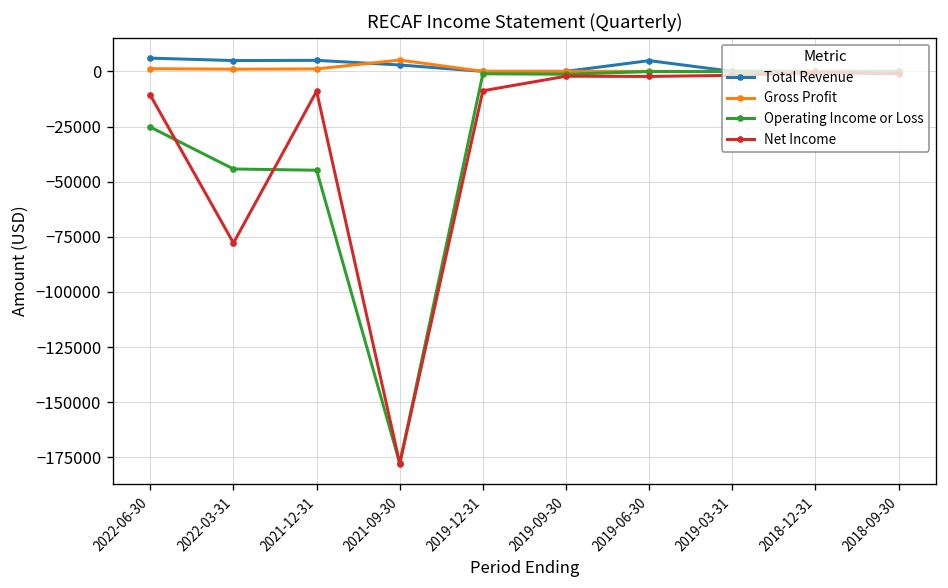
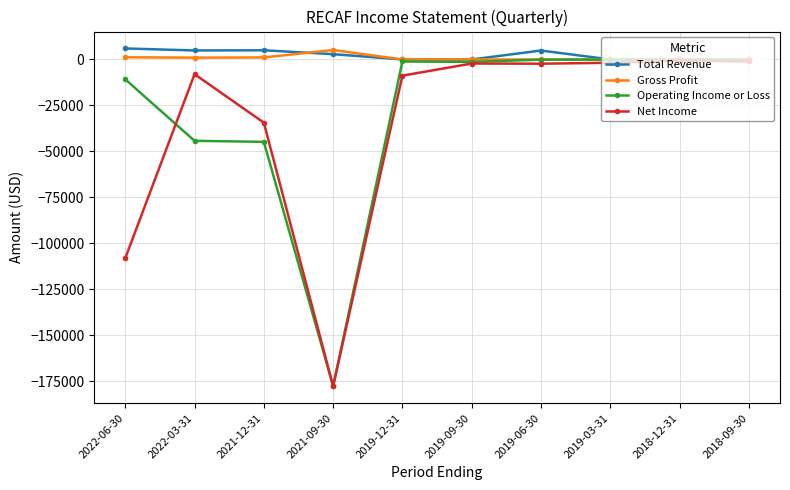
  {
    "Total Revenue": {
      "2022-06-30": 6000,
      "2022-03-31": 5000,
      "2021-12-31": 5000,
      "2021-09-30": 3000,
      "2019-06-30": 5000
    },
    "Gross Profit": {
      "2022-06-30": 1000,
      "2022-03-31": 1000,
      "2021-12-31": 1000,
      "2021-09-30": 5000
    },
    "Operating Income or Loss": {
-     "2022-06-30": -25000,
+     "2022-06-30": -11000,
      "2022-03-31": -44000,
      "2021-12-31": -45000
    },
    "Net Income": {
-     "2022-06-30": -11000,
-     "2022-03-31": -78000,
-     "2021-12-31": -9000,
+     "2022-06-30": -108000,
+     "2022-03-31": -8000,
+     "2021-12-31": -34000,
      "2019-12-31": -9000,
      "2019-06-30": -2000
    }
  }
